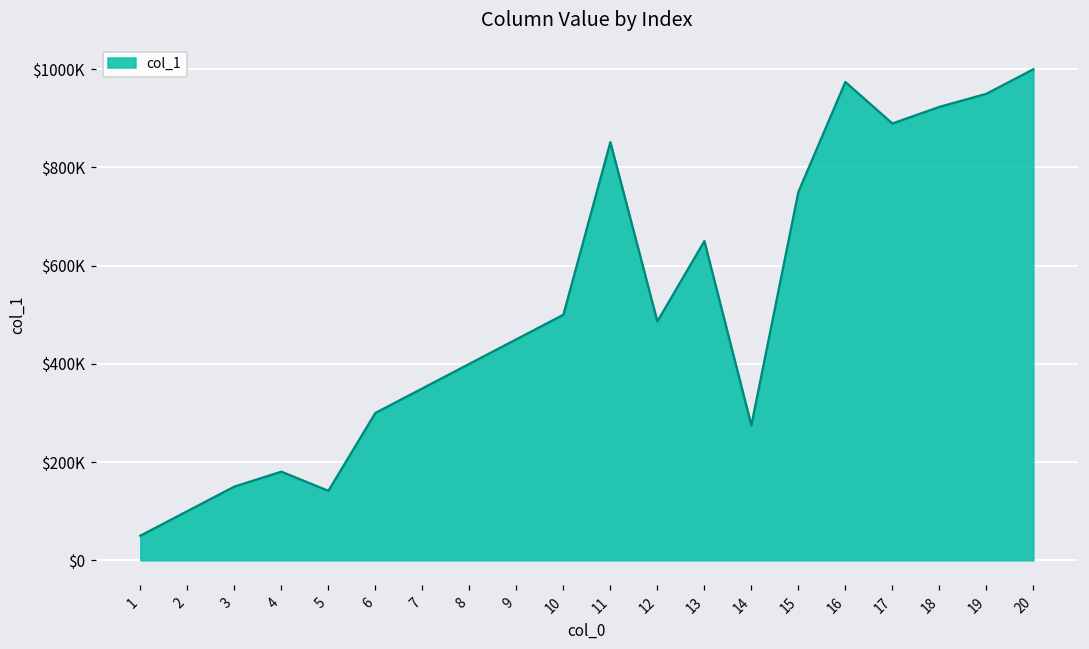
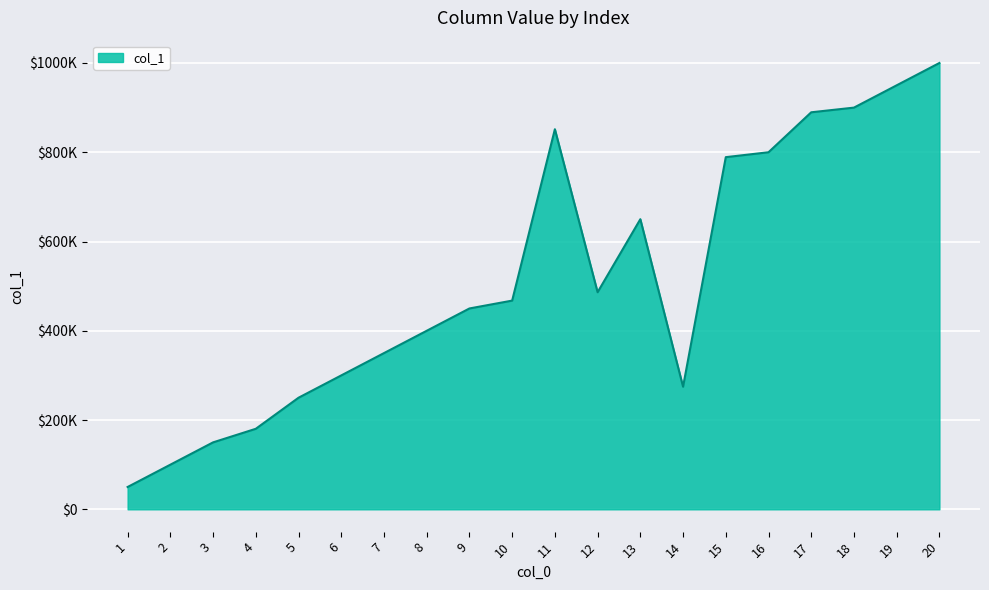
  {
    "1": "$50000",
    "2": "$100000",
    "3": "$150000",
    "4": "$180000",
-   "5": "$140000",
+   "5": "$250000",
    "6": "$300000",
    "7": "$350000",
    "8": "$400000",
    "9": "$450000",
-   "10": "$500000",
+   "10": "$470000",
    "11": "$850000",
    "12": "$490000",
    "13": "$650000",
    "14": "$270000",
-   "15": "$750000",
-   "16": "$970000",
+   "15": "$790000",
+   "16": "$800000",
    "17": "$890000",
-   "18": "$920000",
+   "18": "$900000",
    "19": "$950000",
    "20": "$1000000"
  }
